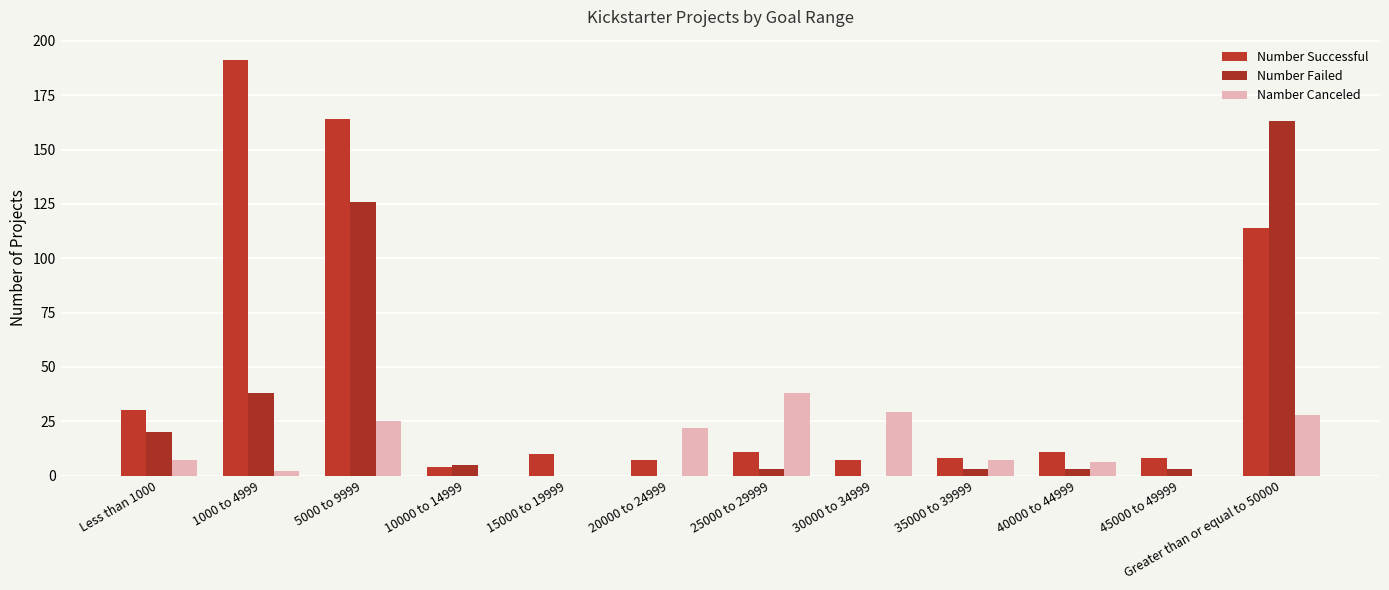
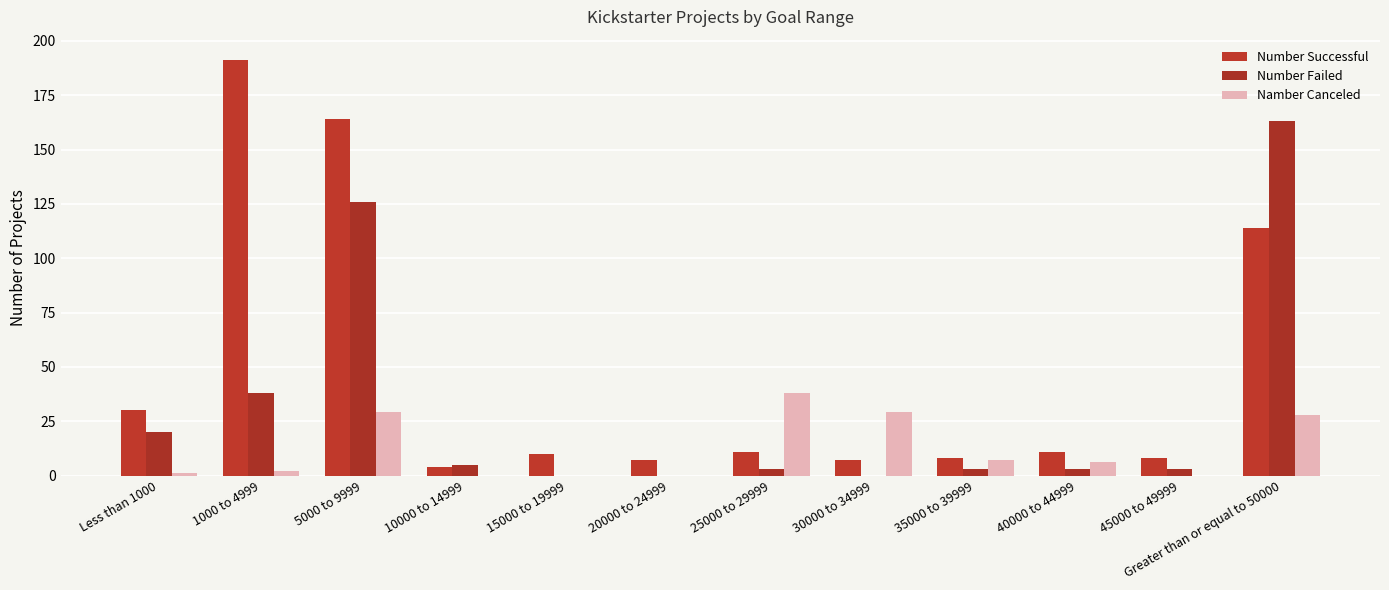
  {
    "Namber Canceled": {
-     "Less than 1000": 7,
+     "Less than 1000": 1,
      "1000 to 4999": 2,
-     "5000 to 9999": 25,
+     "5000 to 9999": 29,
      "10000 to 14999": 0,
      "15000 to 19999": 0,
-     "20000 to 24999": 22,
+     "20000 to 24999": 0,
      "25000 to 29999": 38,
      "30000 to 34999": 29,
      "35000 to 39999": 7,
      "40000 to 44999": 6,
      "45000 to 49999": 0,
      "Greater than or equal to 50000": 28
    }
  }
